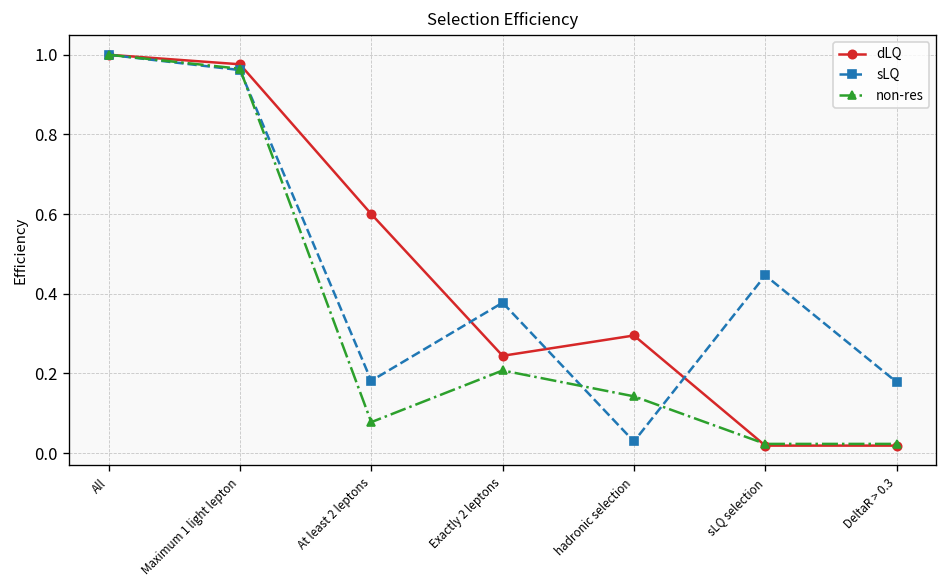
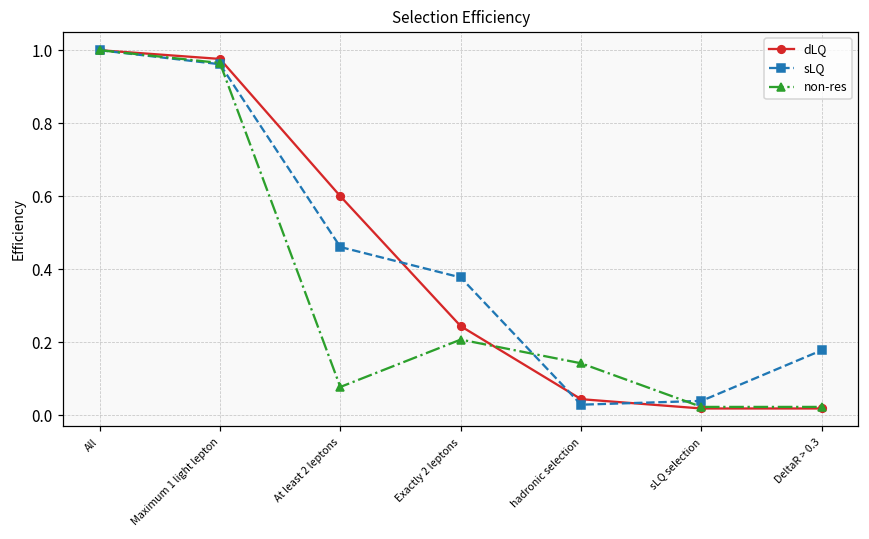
  {
    "dLQ": {
      "Maximum 1 light lepton": 0.98,
      "At least 2 leptons": 0.60,
      "Exactly 2 leptons": 0.24,
-     "hadronic selection": 0.30
+     "hadronic selection": 0.04
    },
    "sLQ": {
-     "At least 2 leptons": 0.18,
+     "At least 2 leptons": 0.46,
      "Exactly 2 leptons": 0.38,
      "hadronic selection": 0.03,
-     "sLQ selection": 0.45,
+     "sLQ selection": 0.04,
      "DeltaR > 0.3": 0.18
    },
    "non-res": {
      "At least 2 leptons": 0.08,
      "Exactly 2 leptons": 0.21,
      "hadronic selection": 0.14
    }
  }
